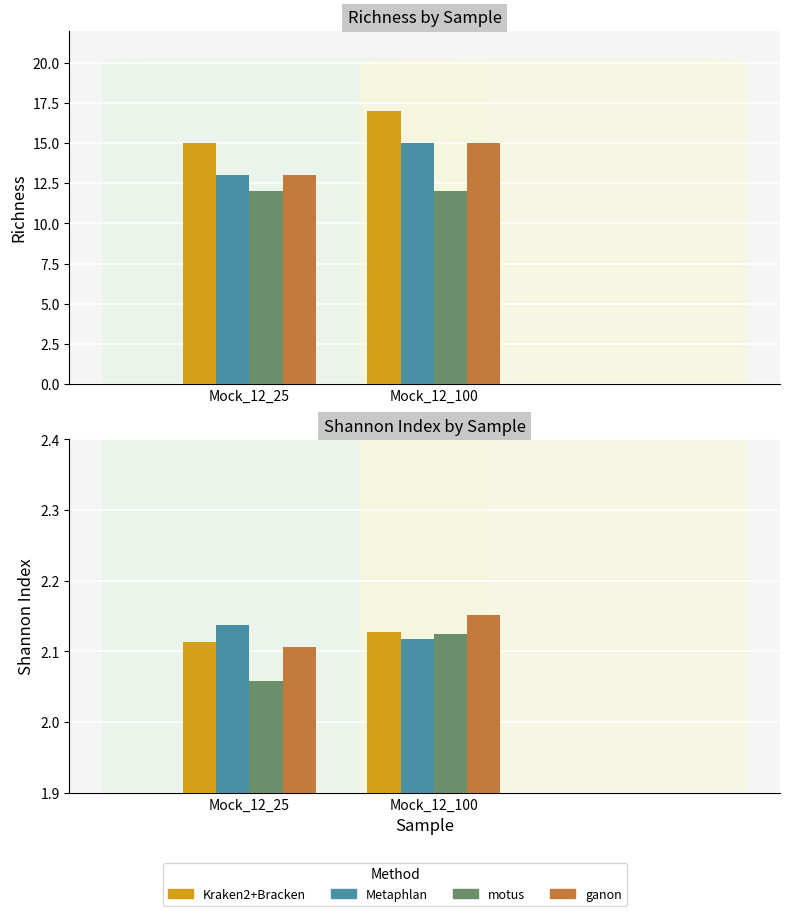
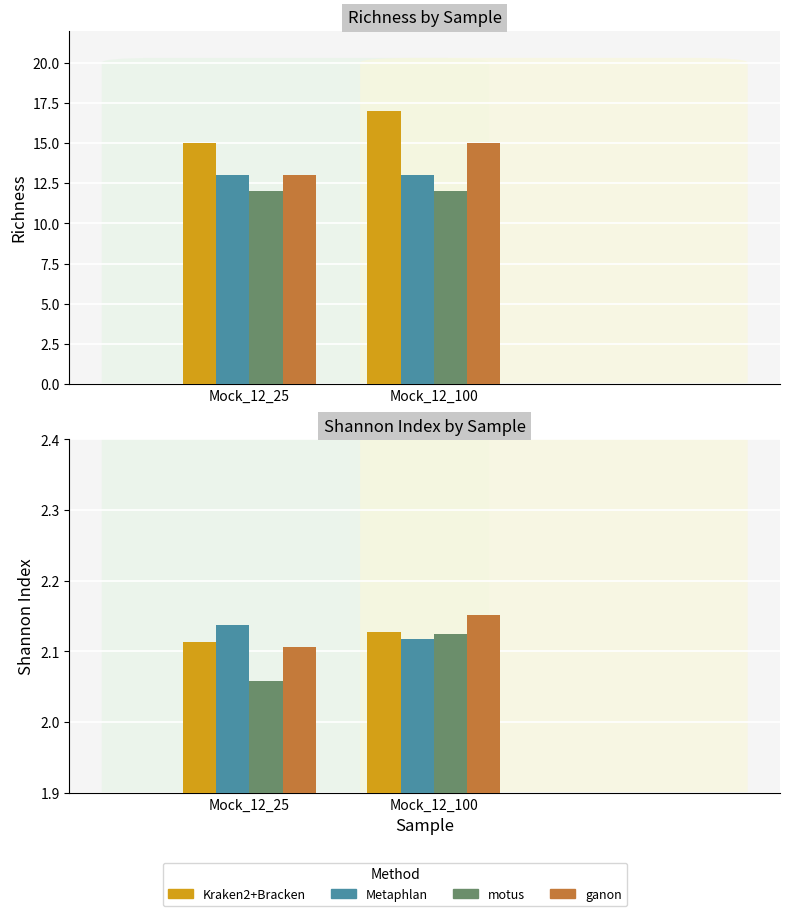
  {
    "Richness by Sample": {
      "Metaphlan": {
        "Mock_12_25": 13,
-       "Mock_12_100": 15
+       "Mock_12_100": 13
      },
      "motus": {
        "Mock_12_25": 12,
        "Mock_12_100": 12
      }
    },
    "Shannon Index by Sample": {
      "Metaphlan": {
        "Mock_12_25": 2.14,
        "Mock_12_100": 2.12
      },
      "motus": {
        "Mock_12_25": 2.06,
        "Mock_12_100": 2.12
      }
    }
  }
